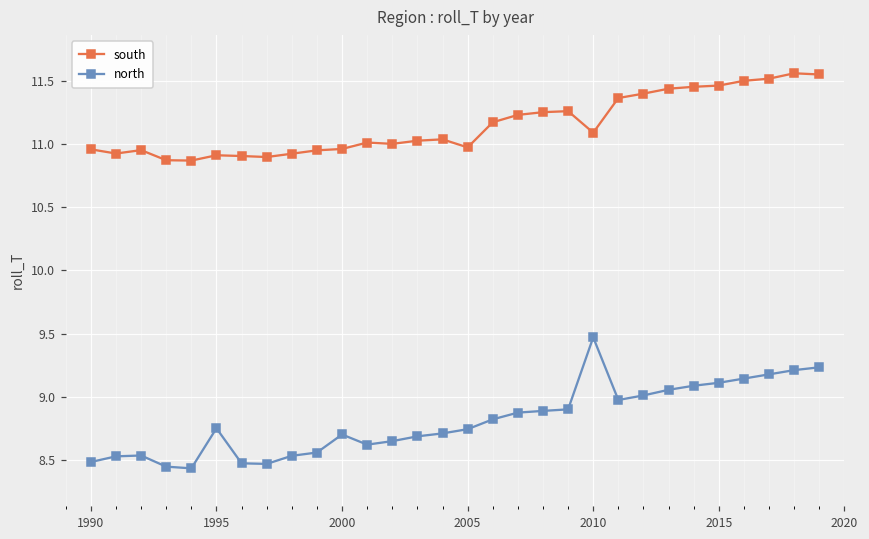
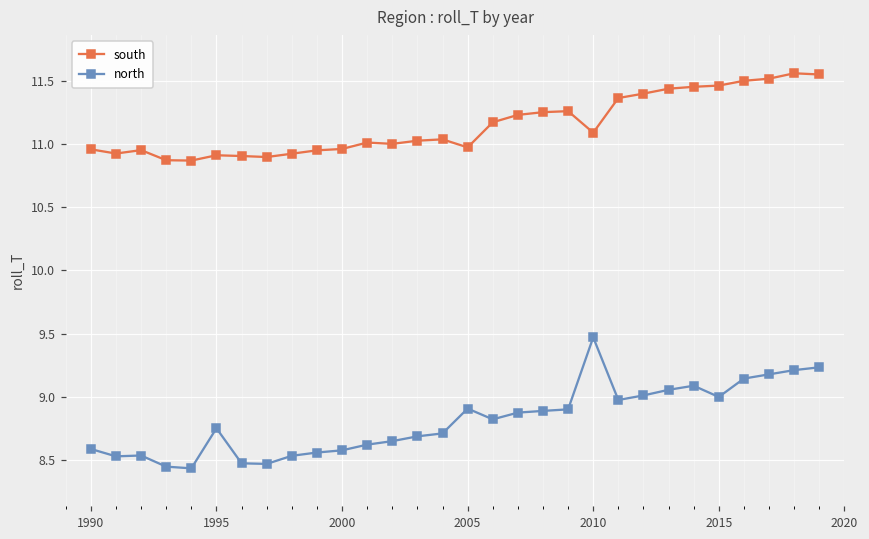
  {
    "south": {
      "1990": 10.96,
      "1995": 10.91,
      "2000": 10.96,
      "2005": 10.97,
      "2010": 11.09,
      "2015": 11.46
    },
    "north": {
-     "1990": 8.49,
+     "1990": 8.59,
      "1995": 8.75,
-     "2000": 8.70,
-     "2005": 8.75,
+     "2000": 8.58,
+     "2005": 8.91,
      "2010": 9.47,
-     "2015": 9.11
+     "2015": 9.00
    }
  }
